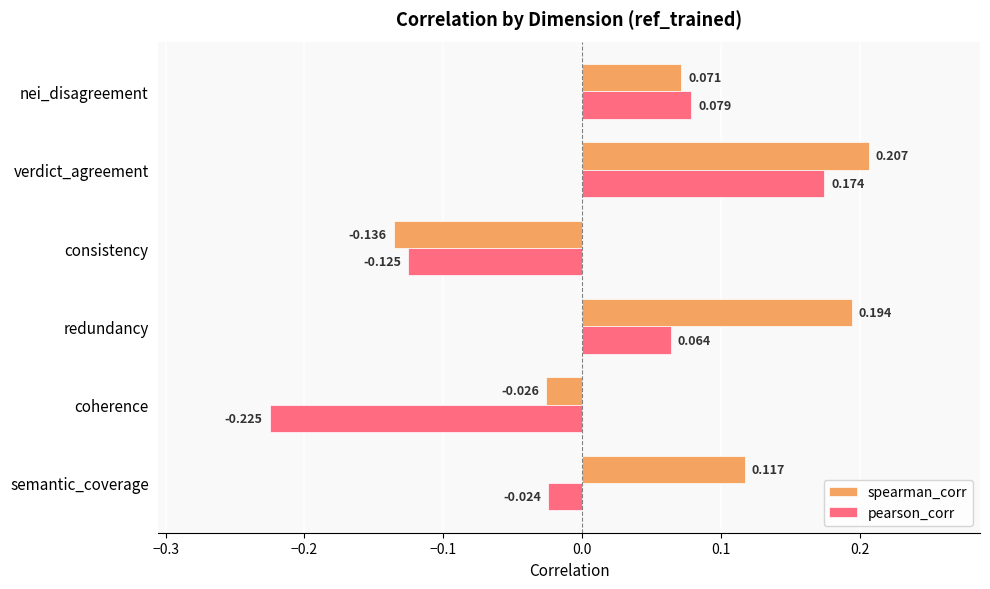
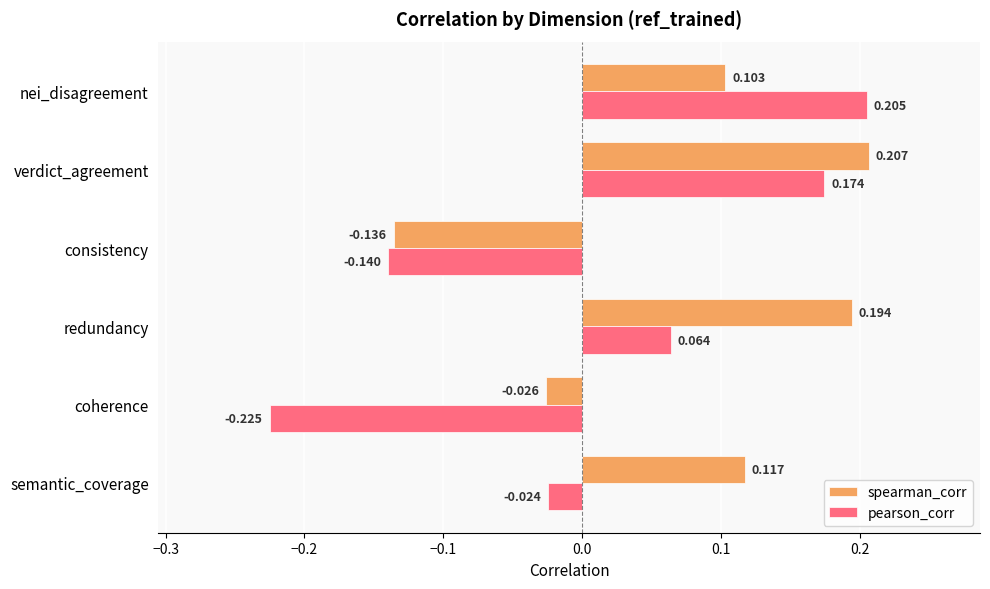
  {
    "spearman_corr": {
-     "nei_disagreement": 0.071,
+     "nei_disagreement": 0.103,
      "verdict_agreement": 0.207,
      "consistency": -0.136,
      "redundancy": 0.194,
      "coherence": -0.026,
      "semantic_coverage": 0.117
    },
    "pearson_corr": {
-     "nei_disagreement": 0.079,
+     "nei_disagreement": 0.205,
      "verdict_agreement": 0.174,
-     "consistency": -0.125,
+     "consistency": -0.140,
      "redundancy": 0.064,
      "coherence": -0.225,
      "semantic_coverage": -0.024
    }
  }
